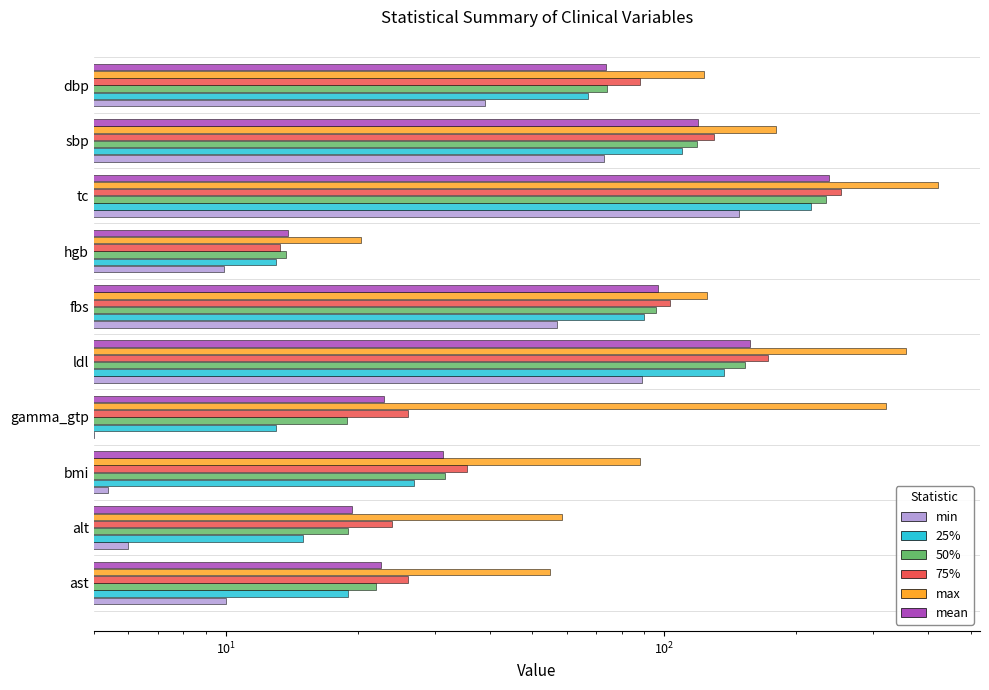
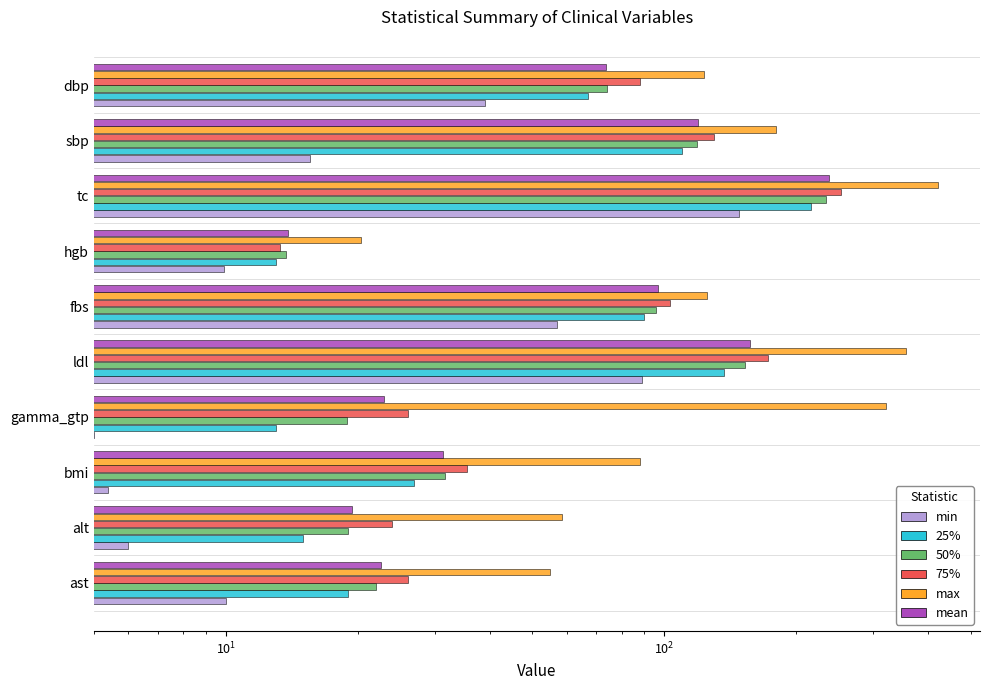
  {
    "min": {
      "dbp": 39,
-     "sbp": 73,
+     "sbp": 15.6,
      "tc": 148,
      "hgb": 9.9,
      "fbs": 57,
      "ldl": 89,
      "gamma_gtp": 5.0,
      "bmi": 5.4,
      "alt": 6.0,
      "ast": 10.0
    },
    "25%": {
      "dbp": 67,
      "sbp": 110,
      "tc": 220,
      "hgb": 13.0,
      "fbs": 90,
      "ldl": 137,
      "gamma_gtp": 13.0,
      "bmi": 27,
      "alt": 15.0,
      "ast": 19.0
    },
    "50%": {
      "dbp": 74,
      "sbp": 119,
      "tc": 230,
      "hgb": 13.7,
      "fbs": 96,
      "ldl": 153,
      "gamma_gtp": 18.9,
      "bmi": 32,
      "alt": 19.0,
      "ast": 22
    },
    "75%": {
      "dbp": 88,
      "sbp": 130,
      "tc": 250,
      "hgb": 13.3,
      "fbs": 103,
      "ldl": 173,
      "gamma_gtp": 26,
      "bmi": 36,
      "alt": 24,
      "ast": 26
    },
    "max": {
      "dbp": 123,
      "sbp": 180,
      "tc": 420,
      "hgb": 20,
      "fbs": 125,
      "ldl": 360,
      "gamma_gtp": 320,
      "bmi": 88,
      "alt": 58,
      "ast": 55
    },
    "mean": {
      "dbp": 74,
      "sbp": 120,
      "tc": 240,
      "hgb": 13.9,
      "fbs": 97,
      "ldl": 157,
      "gamma_gtp": 23,
      "bmi": 31,
      "alt": 19,
      "ast": 23
    }
  }
